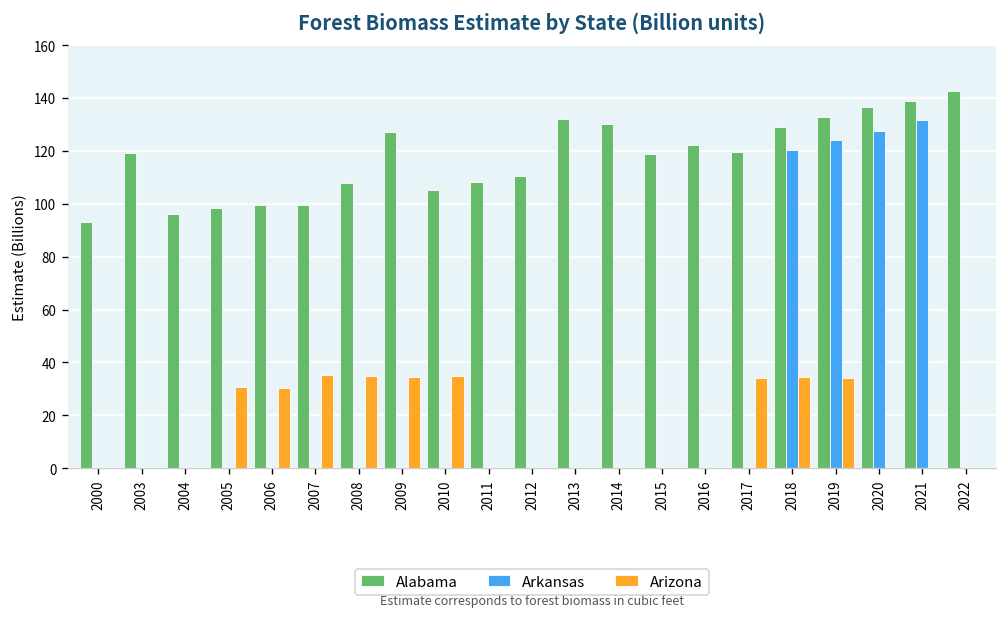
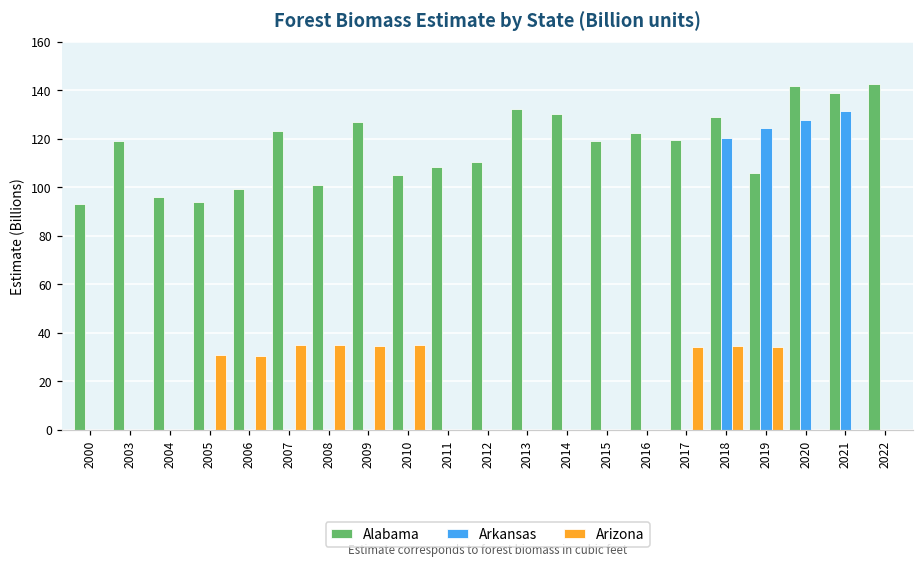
  {
    "Alabama": {
      "2000": 93,
      "2003": 119,
      "2004": 96,
-     "2005": 98,
+     "2005": 94,
      "2006": 99,
-     "2007": 99,
-     "2008": 108,
+     "2007": 123,
+     "2008": 101,
      "2009": 127,
      "2010": 105,
      "2011": 108,
      "2012": 110,
      "2013": 132,
      "2014": 130,
      "2015": 119,
      "2016": 122,
      "2017": 120,
      "2018": 129,
-     "2019": 133,
-     "2020": 137,
+     "2019": 106,
+     "2020": 142,
      "2021": 139,
      "2022": 143
    },
    "Arkansas": {
      "2000": 0,
      "2003": 0,
      "2004": 0,
      "2005": 0,
      "2006": 0,
      "2007": 0,
      "2008": 0,
      "2009": 0,
      "2010": 0,
      "2011": 0,
      "2012": 0,
      "2013": 0,
      "2014": 0,
      "2015": 0,
      "2016": 0,
      "2017": 0,
      "2018": 120,
      "2019": 124,
      "2020": 128,
      "2021": 132,
      "2022": 0
    },
    "Arizona": {
      "2000": 0,
      "2003": 0,
      "2004": 0,
      "2005": 31,
      "2006": 30,
      "2007": 35,
      "2008": 35,
      "2009": 34,
      "2010": 35,
      "2011": 0,
      "2012": 0,
      "2013": 0,
      "2014": 0,
      "2015": 0,
      "2016": 0,
      "2017": 34,
      "2018": 34,
      "2019": 34,
      "2020": 0,
      "2021": 0,
      "2022": 0
    }
  }
